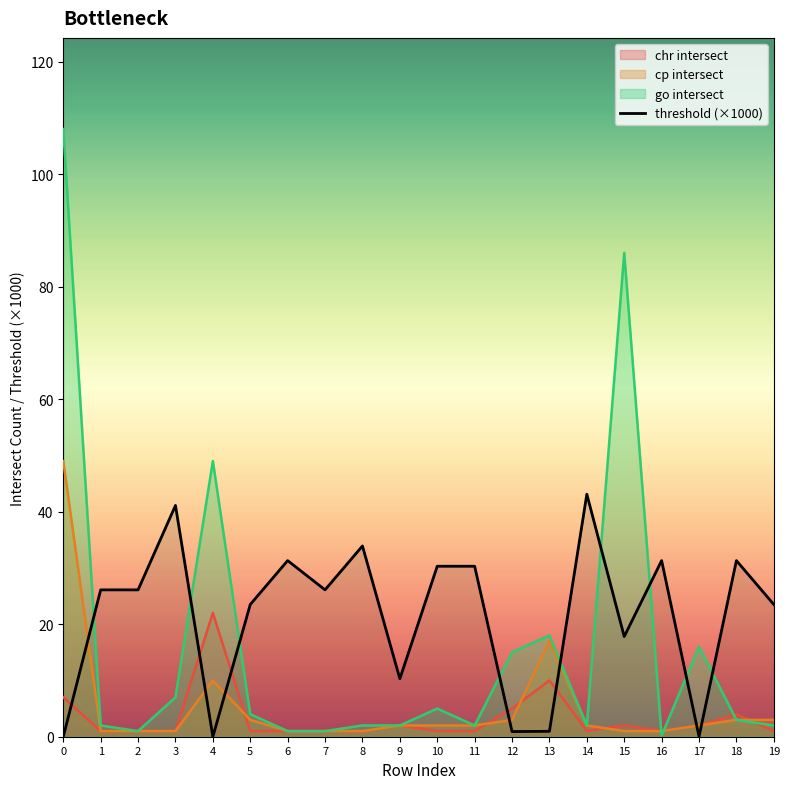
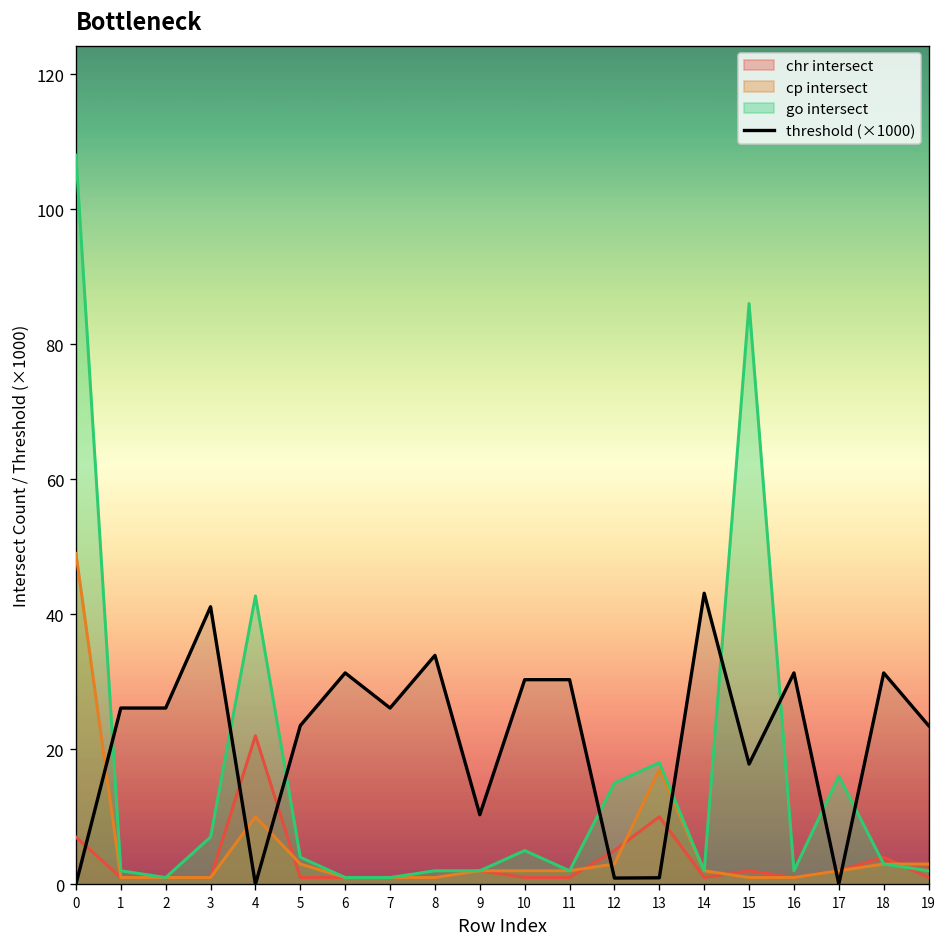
  {
    "go intersect": {
      "0": 108,
      "1": 2,
      "3": 7,
-     "4": 49,
+     "4": 43,
      "5": 4,
      "8": 2,
      "10": 5,
      "12": 15,
      "13": 18,
      "15": 86,
-     "16": 0,
+     "16": 2,
      "17": 16,
      "19": 2
    },
    "threshold (×1000)": {
      "0": 0,
      "1": 26,
      "2": 26,
      "3": 41,
      "4": 0,
      "5": 24,
      "6": 31,
      "7": 26,
      "8": 34,
      "9": 10,
      "10": 30,
      "11": 30,
      "12": 1,
      "13": 1,
      "14": 43,
      "15": 18,
      "16": 31,
      "17": 0,
      "18": 31,
      "19": 24
    }
  }
